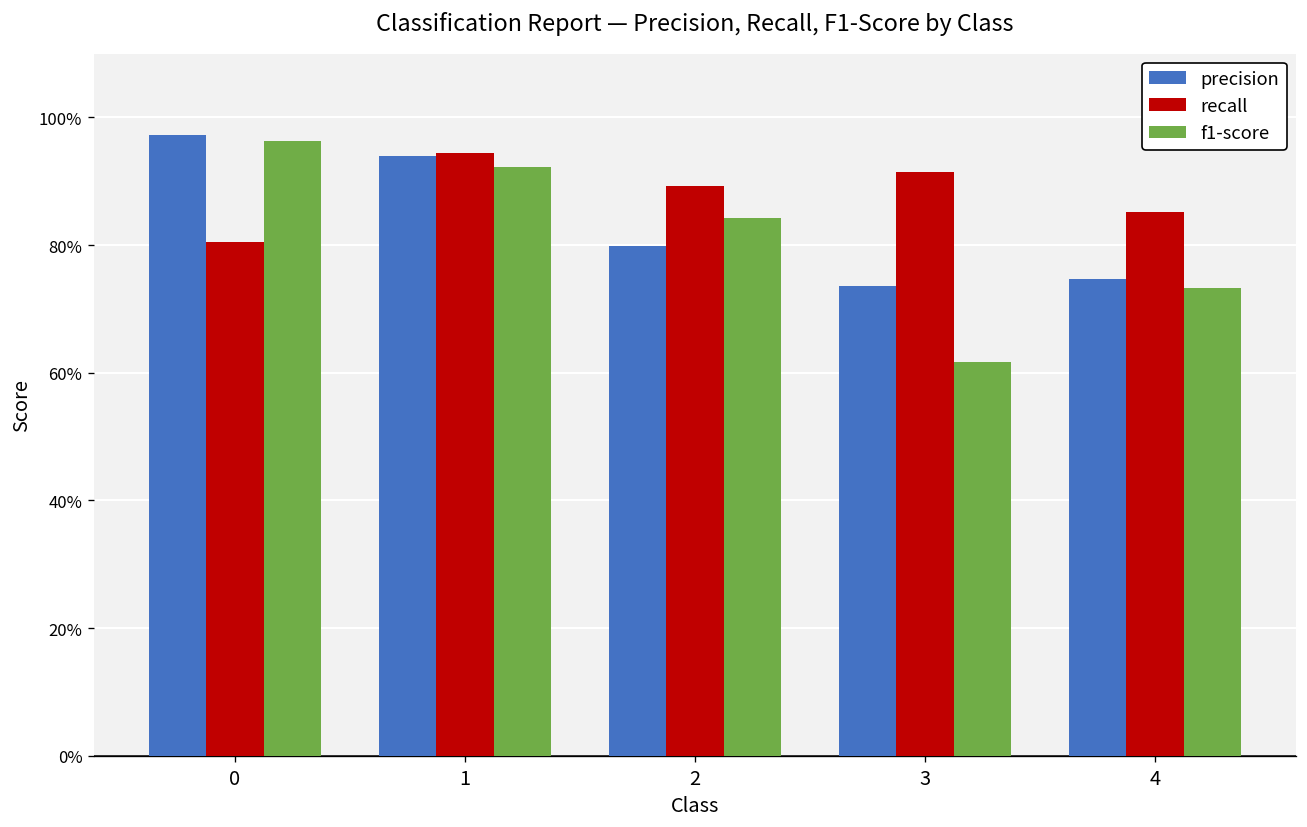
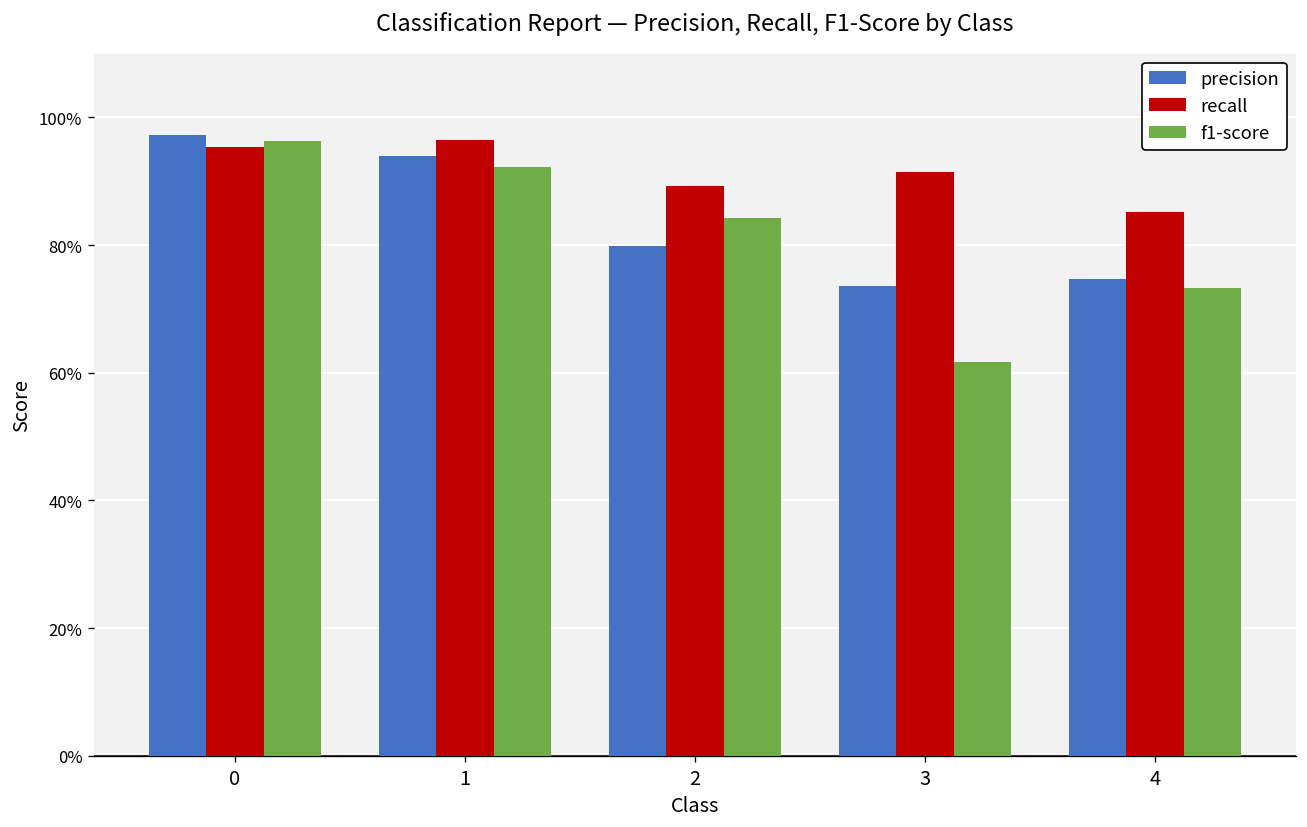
  {
    "precision": {
      "0": "97%",
      "1": "94%",
      "2": "80%",
      "3": "74%",
      "4": "75%"
    },
    "recall": {
-     "0": "80%",
-     "1": "94%",
+     "0": "95%",
+     "1": "97%",
      "2": "89%",
      "3": "91%",
      "4": "85%"
    },
    "f1-score": {
      "0": "96%",
      "1": "92%",
      "2": "84%",
      "3": "62%",
      "4": "73%"
    }
  }
